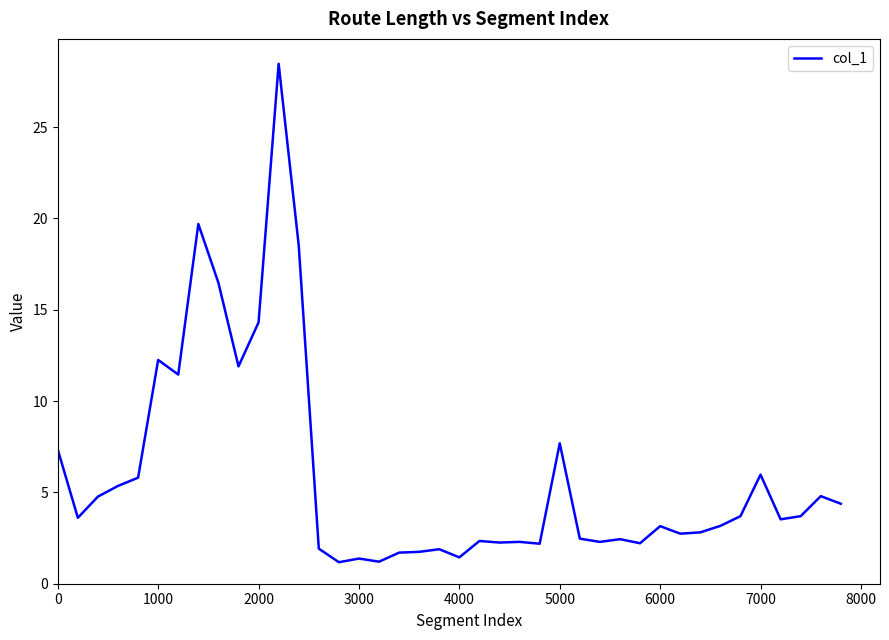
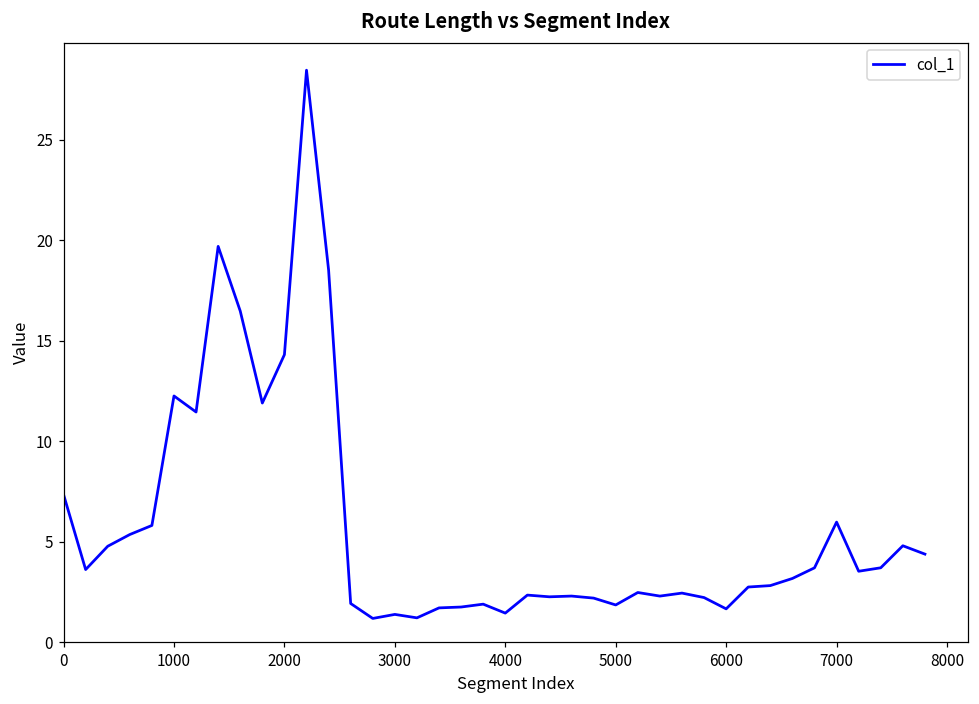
  {
    "0": 7.3,
    "1000": 12.2,
    "2000": 14.3,
    "3000": 1.4,
    "4000": 1.4,
-   "5000": 7.7,
-   "6000": 3.2,
+   "5000": 1.8,
+   "6000": 1.7,
    "7000": 6.0
  }
